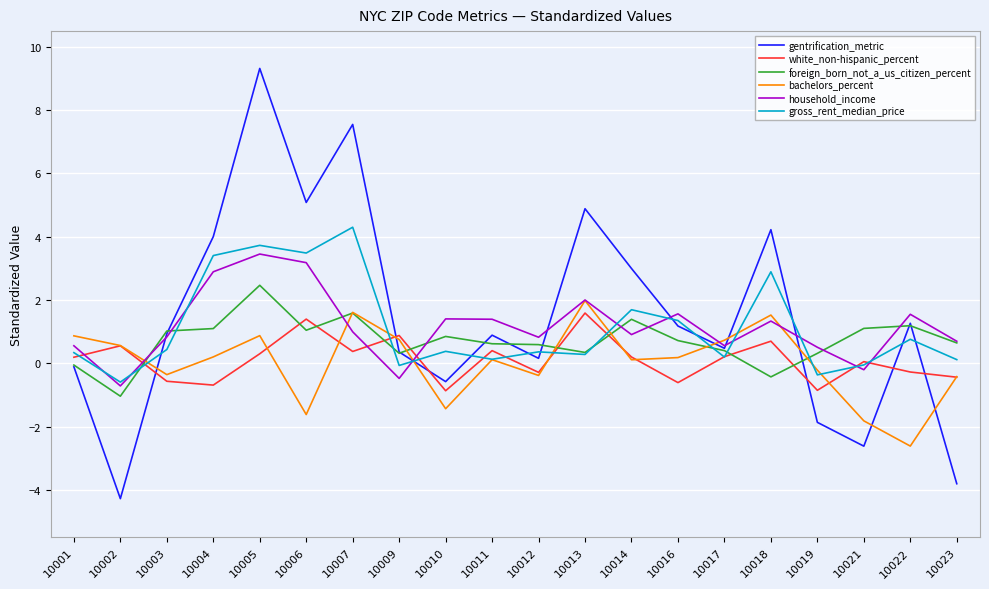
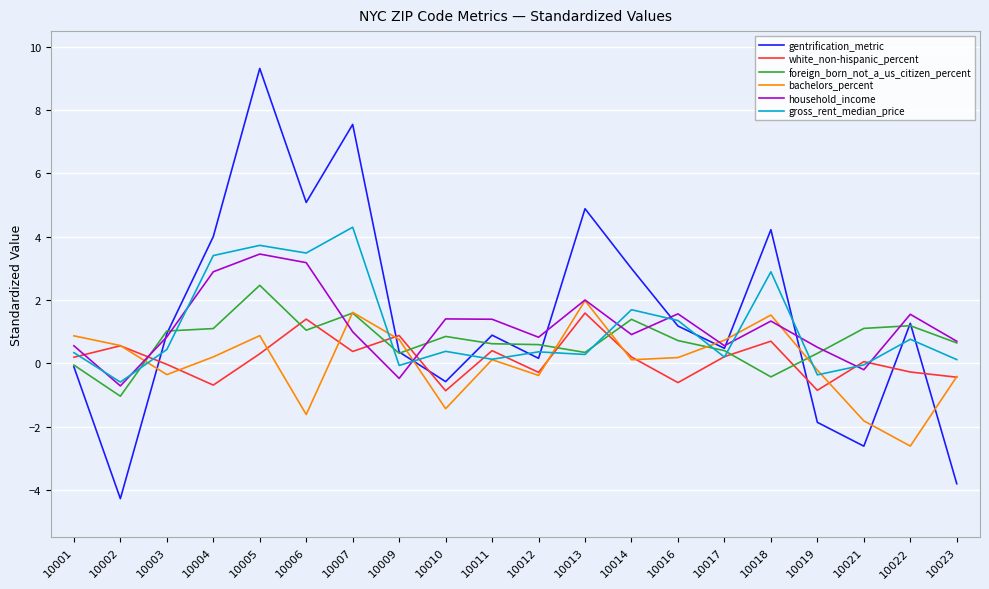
  {
    "gentrification_metric": {
      "10002": -4.3,
      "10003": 0.9,
      "10004": 4.0,
      "10005": 9.3,
      "10006": 5.1,
      "10007": 7.6,
      "10010": -0.6,
      "10011": 0.9,
      "10012": 0.2,
      "10013": 4.9,
      "10014": 3.0,
      "10016": 1.2,
      "10018": 4.2,
      "10019": -1.9,
      "10021": -2.6,
      "10023": -3.8
    },
    "white_non-hispanic_percent": {
      "10001": 0.2,
-     "10003": -0.6,
+     "10003": 0.0,
      "10004": -0.7,
      "10005": 0.3,
      "10006": 1.4,
      "10007": 0.4,
      "10009": 0.9,
      "10010": -0.9,
      "10011": 0.4,
      "10012": -0.3,
      "10013": 1.6,
      "10014": 0.2,
      "10016": -0.6,
      "10018": 0.7,
      "10019": -0.9,
      "10021": 0.1,
      "10022": -0.3
    },
    "foreign_born_not_a_us_citizen_percent": {
      "10002": -1.0,
      "10003": 1.0,
      "10004": 1.1,
      "10005": 2.5,
      "10006": 1.0,
      "10010": 0.8,
      "10011": 0.6,
      "10012": 0.6,
      "10014": 1.4,
      "10016": 0.7,
      "10018": -0.4,
      "10019": 0.3,
      "10021": 1.1
    },
    "bachelors_percent": {
      "10001": 0.9,
      "10003": -0.4,
      "10004": 0.2,
      "10005": 0.9,
      "10006": -1.6,
      "10009": 0.8,
      "10010": -1.4,
      "10012": -0.4,
      "10014": 0.1,
      "10016": 0.2,
      "10017": 0.7,
      "10018": 1.5,
      "10019": -0.2,
      "10021": -1.8,
      "10022": -2.6
    },
    "household_income": {
      "10001": 0.6,
      "10002": -0.7,
      "10003": 0.8,
      "10004": 2.9,
      "10005": 3.5,
      "10006": 3.2,
      "10007": 1.0,
      "10009": -0.5,
      "10010": 1.4,
      "10011": 1.4,
      "10012": 0.8,
      "10014": 0.9,
      "10016": 1.6,
      "10017": 0.6,
      "10018": 1.3,
      "10019": 0.5,
      "10021": -0.2,
      "10022": 1.5
    },
    "gross_rent_median_price": {
      "10001": 0.3,
      "10002": -0.6,
      "10003": 0.4,
      "10004": 3.4,
      "10005": 3.7,
      "10006": 3.5,
      "10007": 4.3,
      "10009": -0.1,
      "10010": 0.4,
      "10012": 0.4,
      "10014": 1.7,
      "10016": 1.4,
      "10018": 2.9,
      "10019": -0.4,
      "10021": -0.1,
      "10022": 0.8,
      "10023": 0.1
    }
  }
